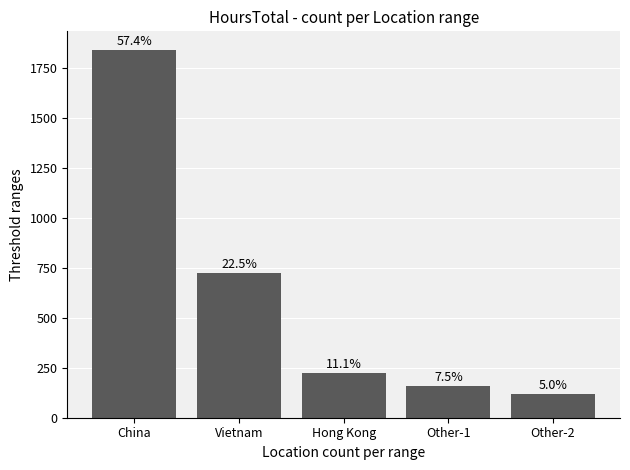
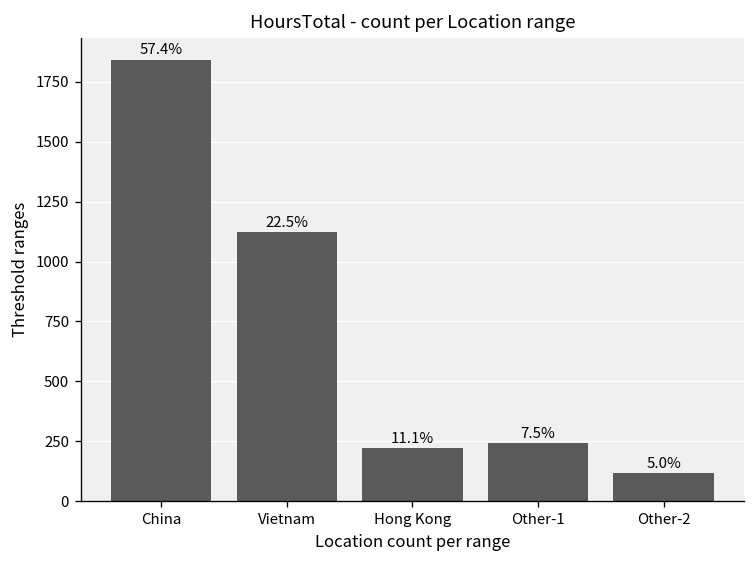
  {
-   "Vietnam": 720,
-   "Other-1": 160
+   "Vietnam": 1120,
+   "Other-1": 240
  }
